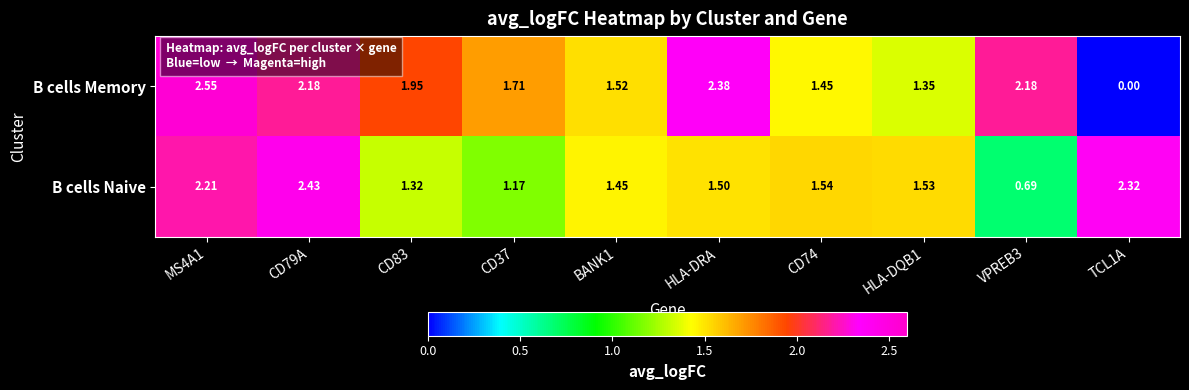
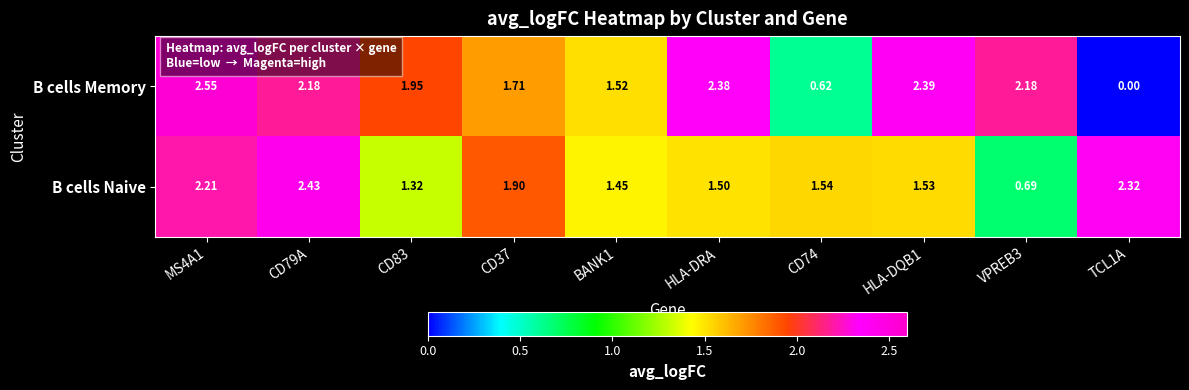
  {
    "B cells Memory": {
      "MS4A1": 2.55,
      "CD79A": 2.18,
      "CD83": 1.95,
      "CD37": 1.71,
      "BANK1": 1.52,
      "HLA-DRA": 2.38,
-     "CD74": 1.45,
-     "HLA-DQB1": 1.35,
+     "CD74": 0.62,
+     "HLA-DQB1": 2.39,
      "VPREB3": 2.18,
      "TCL1A": 0.00
    },
    "B cells Naive": {
      "MS4A1": 2.21,
      "CD79A": 2.43,
      "CD83": 1.32,
-     "CD37": 1.17,
+     "CD37": 1.90,
      "BANK1": 1.45,
      "HLA-DRA": 1.50,
      "CD74": 1.54,
      "HLA-DQB1": 1.53,
      "VPREB3": 0.69,
      "TCL1A": 2.32
    }
  }
